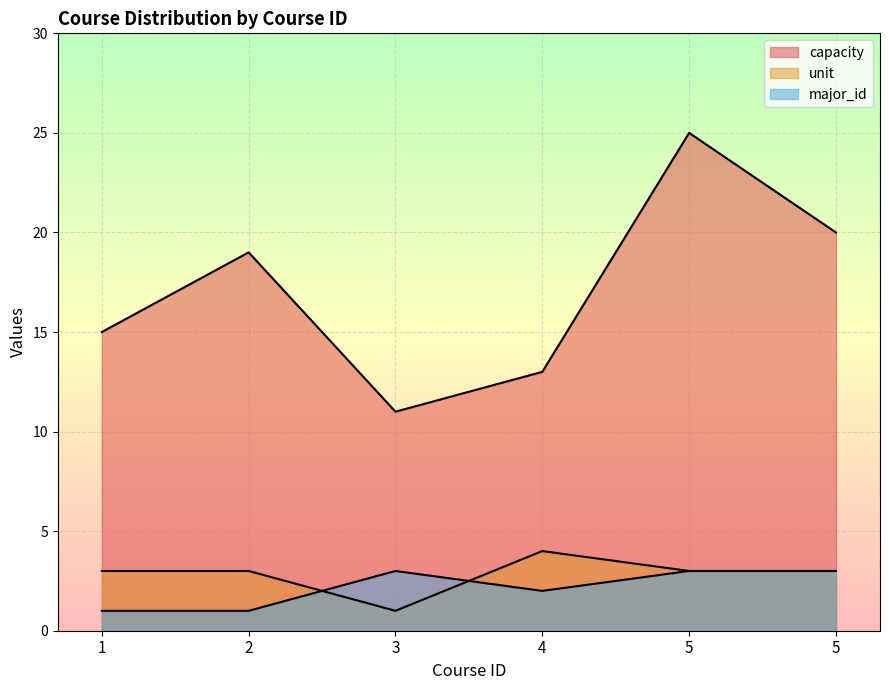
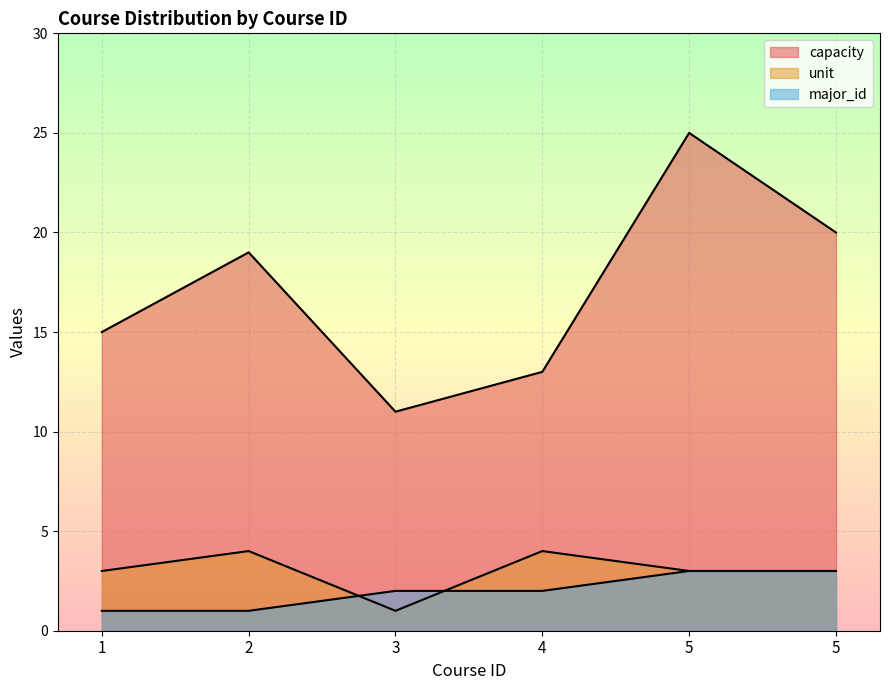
  {
    "capacity": {
      "1": 15,
      "2": 19,
      "3": 11,
      "4": 13
    },
    "unit": {
      "1": 3,
-     "2": 3,
+     "2": 4,
      "3": 1,
      "4": 4
    },
    "major_id": {
      "1": 1,
      "2": 1,
-     "3": 3,
+     "3": 2,
      "4": 2
    }
  }
